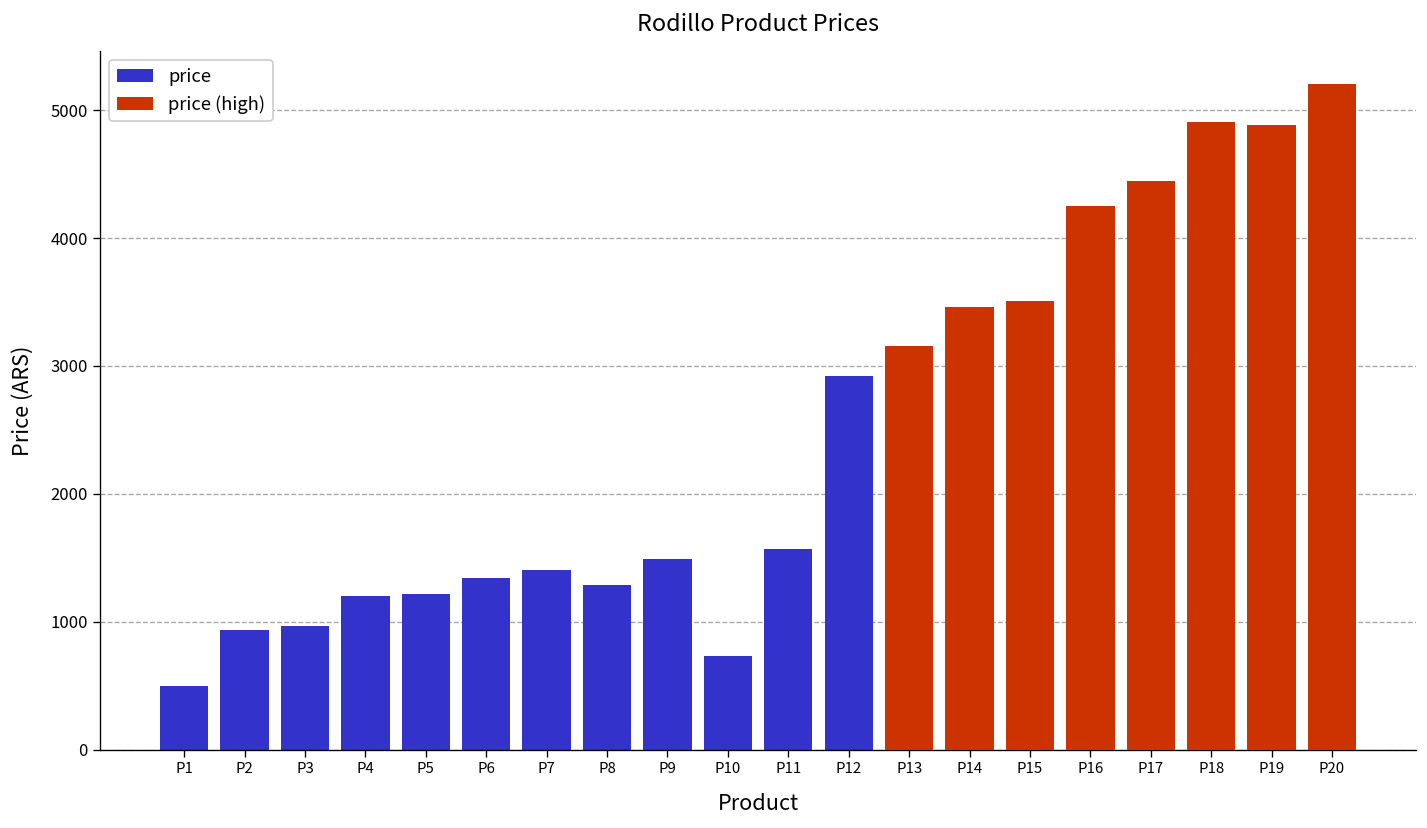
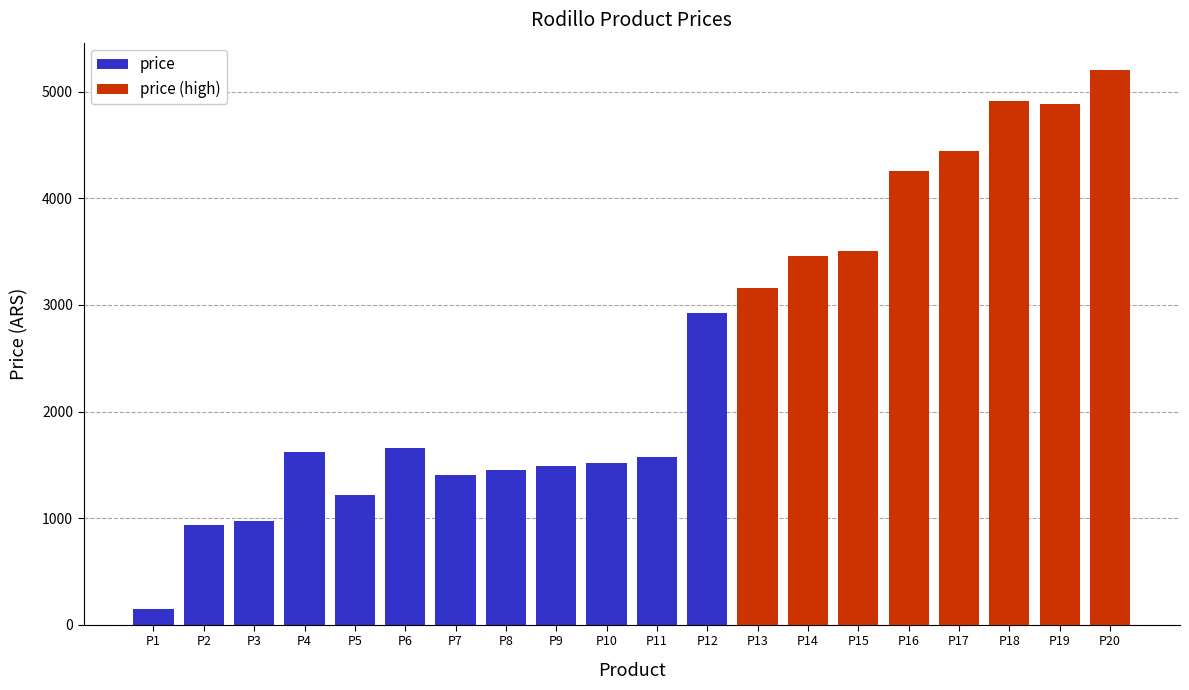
  {
    "price": {
-     "P1": 500,
+     "P1": 140,
      "P2": 940,
      "P3": 970,
-     "P4": 1210,
+     "P4": 1620,
      "P5": 1210,
-     "P6": 1340,
+     "P6": 1650,
      "P7": 1400,
-     "P8": 1280,
+     "P8": 1450,
      "P9": 1490,
-     "P10": 740,
+     "P10": 1510,
      "P11": 1570,
      "P12": 2920,
      "P13": 3160,
      "P14": 3460,
      "P15": 3510,
      "P16": 4250,
      "P17": 4440,
      "P18": 4910,
      "P19": 4880,
      "P20": 5200
    },
    "price (high)": {
      "P1": 0,
      "P2": 0,
      "P3": 0,
      "P4": 0,
      "P5": 0,
      "P6": 0,
      "P7": 0,
      "P8": 0,
      "P9": 0,
      "P10": 0,
      "P11": 0,
      "P12": 0,
      "P13": 3160,
      "P14": 3460,
      "P15": 3510,
      "P16": 4250,
      "P17": 4440,
      "P18": 4910,
      "P19": 4880,
      "P20": 5200
    }
  }
